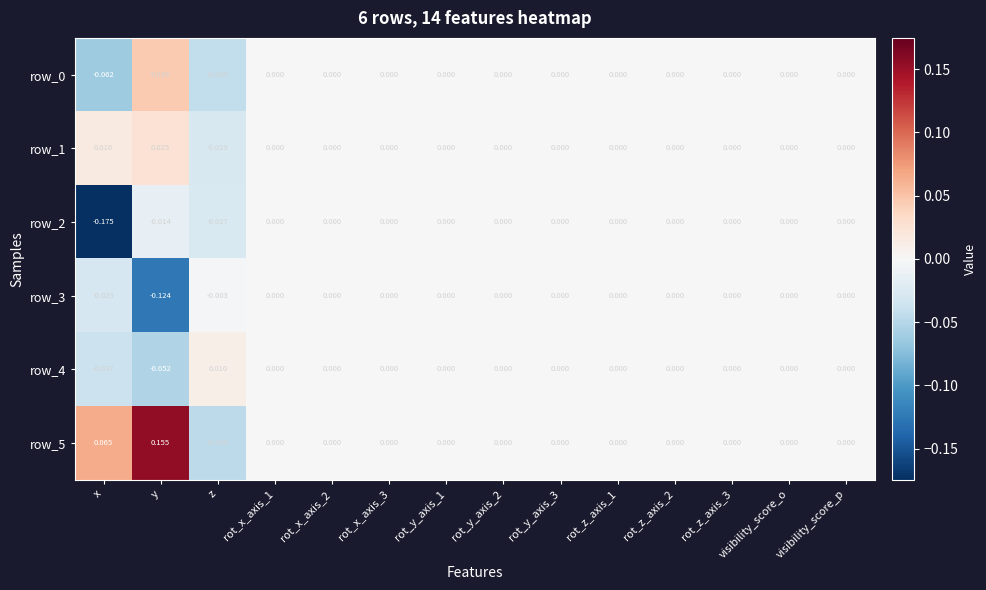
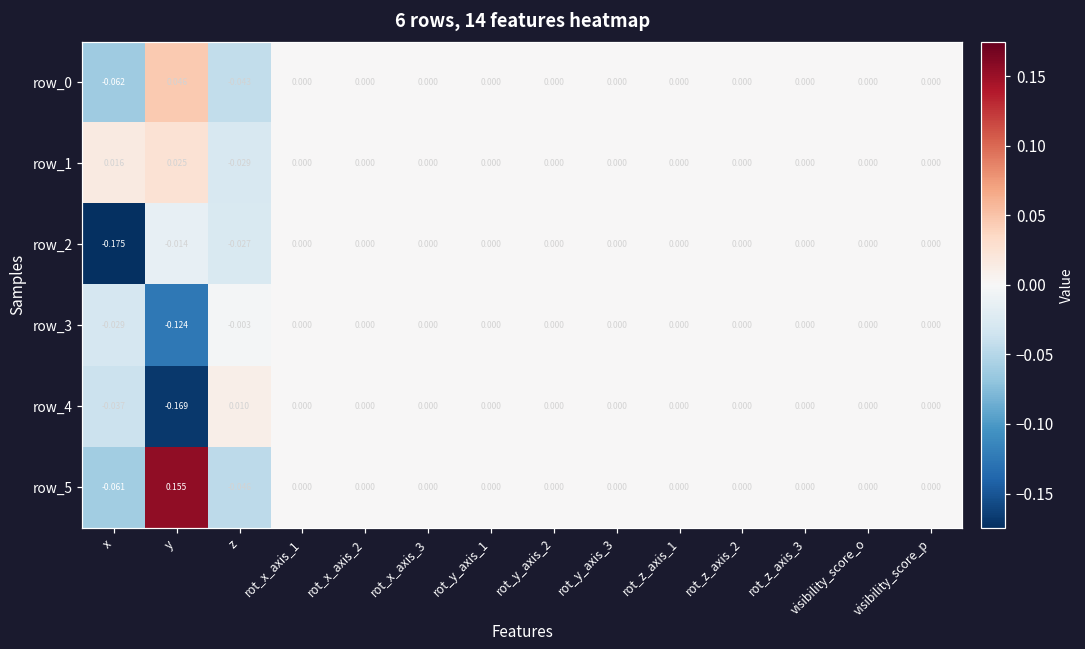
  {
    "row_0": {
      "x": -0.062
    },
    "row_2": {
      "x": -0.175
    },
    "row_3": {
      "y": -0.124
    },
    "row_4": {
-     "y": -0.052
+     "y": -0.169
    },
    "row_5": {
-     "x": 0.065,
+     "x": -0.061,
      "y": 0.155
    }
  }
